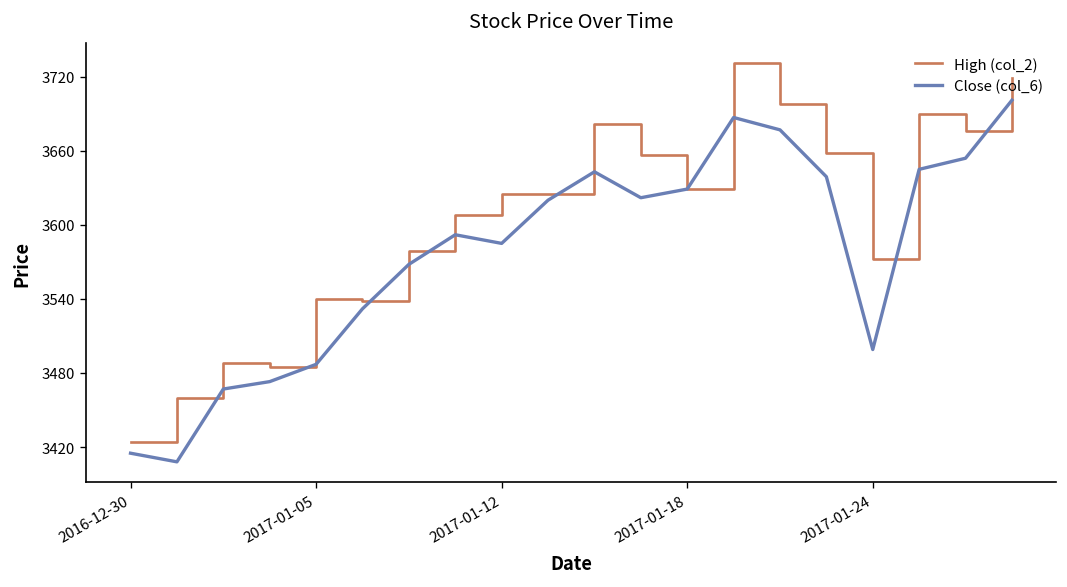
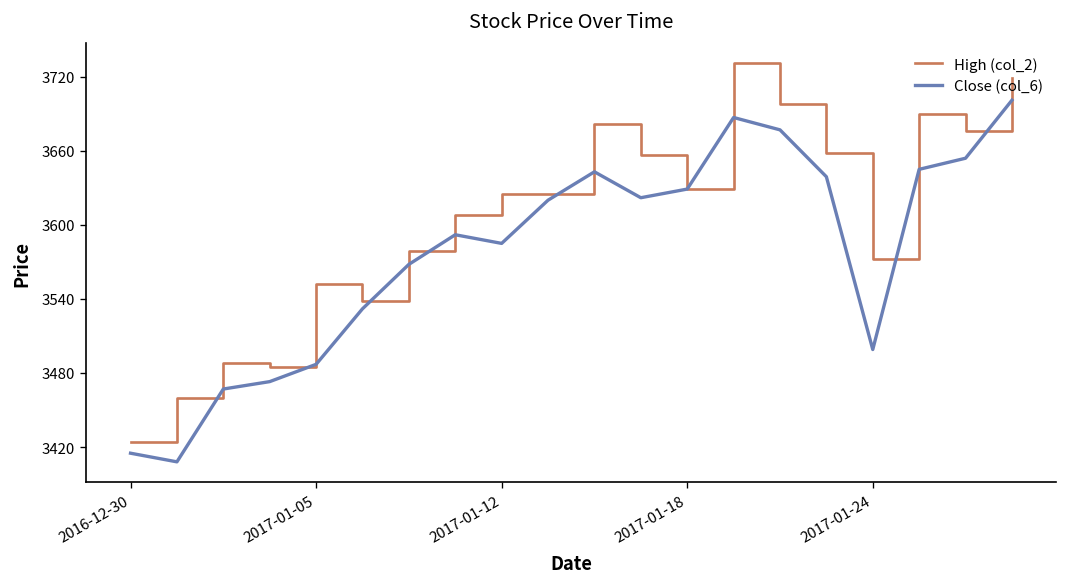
  {
    "High (col_2)": {
      "2016-12-30": 3424,
-     "2017-01-05": 3540,
+     "2017-01-05": 3552,
      "2017-01-12": 3625,
      "2017-01-24": 3572
    },
    "Close (col_6)": {
      "2016-12-30": 3415,
      "2017-01-05": 3487,
      "2017-01-12": 3585,
      "2017-01-24": 3499
    }
  }
